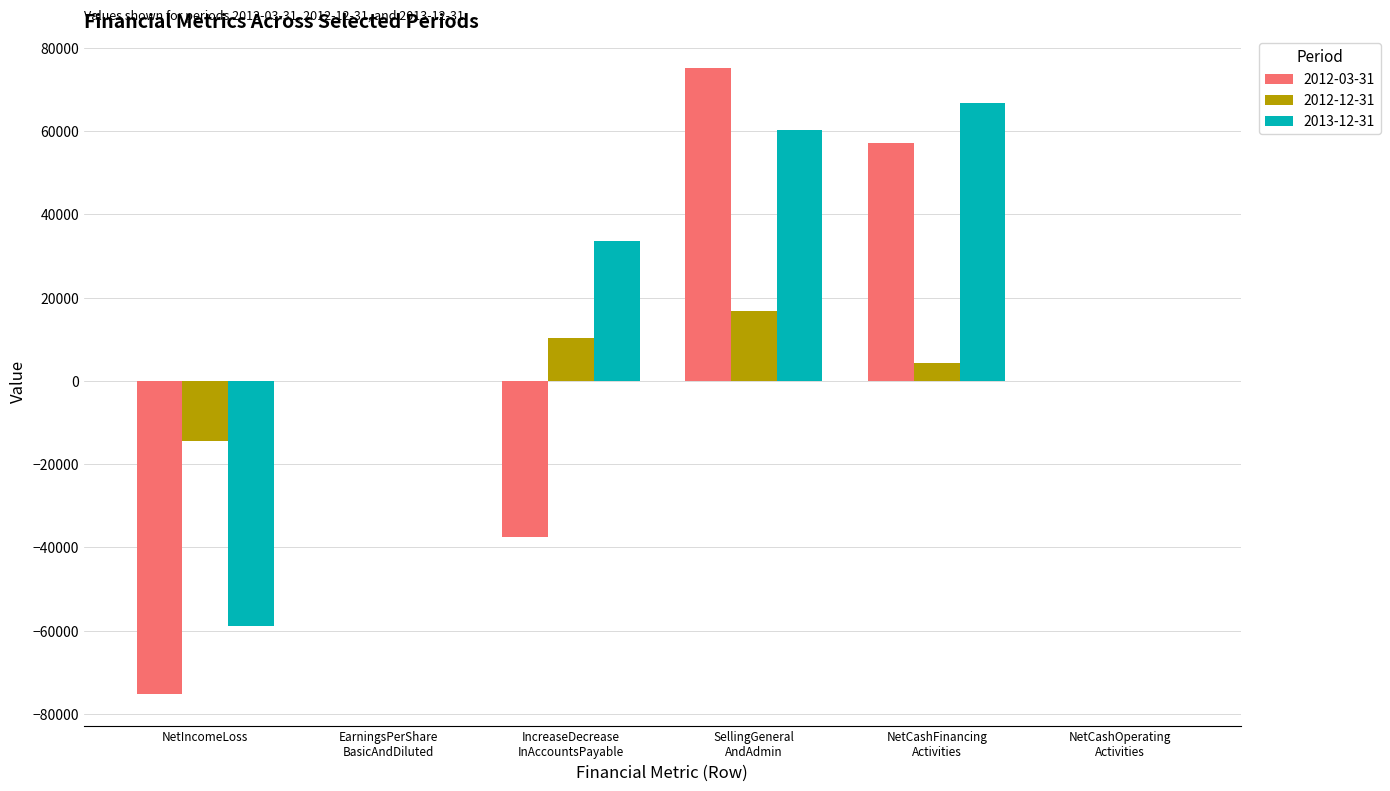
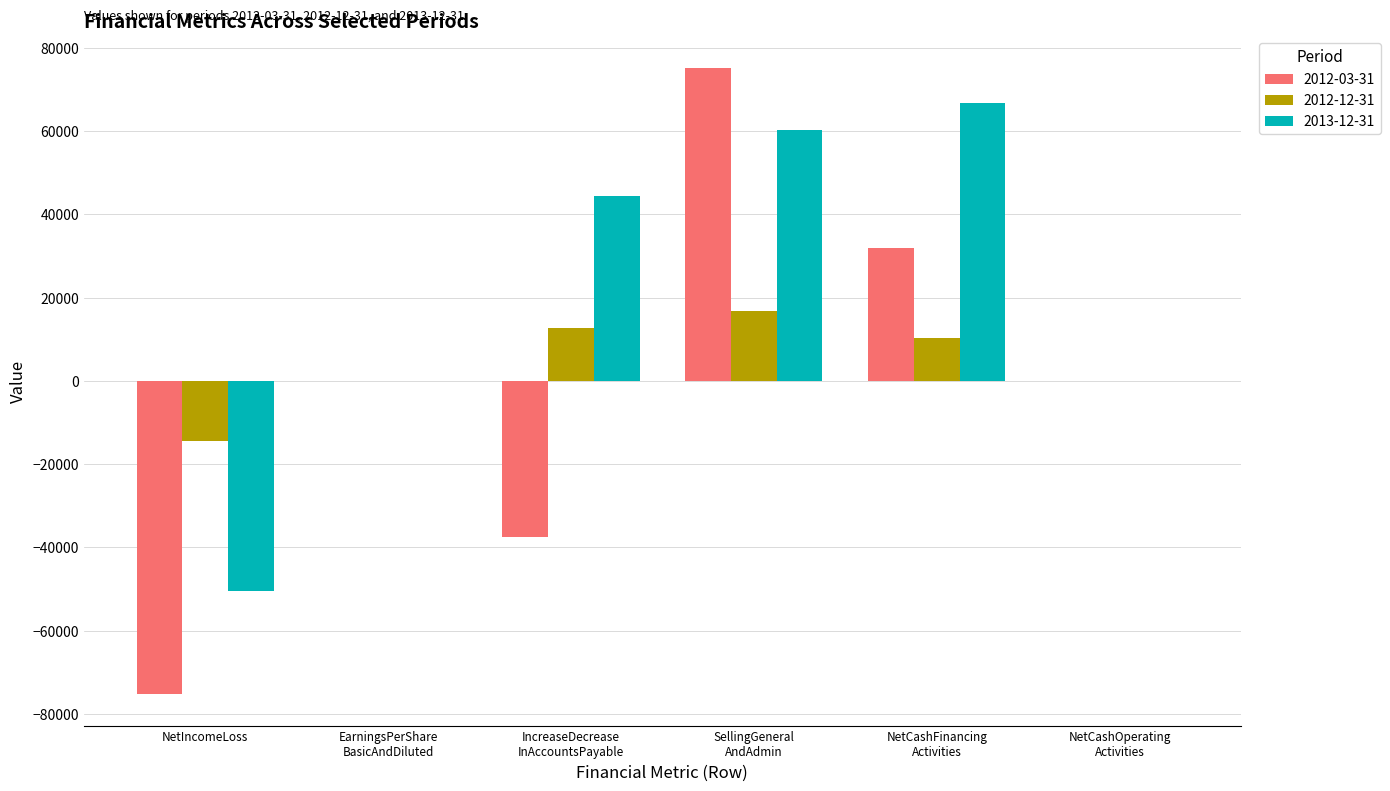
  {
    "2012-03-31": {
      "NetIncomeLoss": -75000,
      "IncreaseDecrease InAccountsPayable": -37000,
      "SellingGeneral AndAdmin": 75000,
-     "NetCashFinancing Activities": 57000
+     "NetCashFinancing Activities": 32000
    },
    "2012-12-31": {
      "NetIncomeLoss": -14000,
-     "IncreaseDecrease InAccountsPayable": 10000,
+     "IncreaseDecrease InAccountsPayable": 13000,
      "SellingGeneral AndAdmin": 17000,
-     "NetCashFinancing Activities": 4000
+     "NetCashFinancing Activities": 10000
    },
    "2013-12-31": {
-     "NetIncomeLoss": -59000,
-     "IncreaseDecrease InAccountsPayable": 34000,
+     "NetIncomeLoss": -50000,
+     "IncreaseDecrease InAccountsPayable": 44000,
      "SellingGeneral AndAdmin": 60000,
      "NetCashFinancing Activities": 67000
    }
  }
